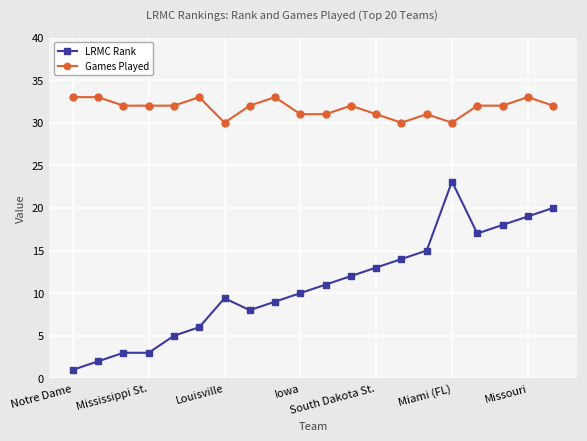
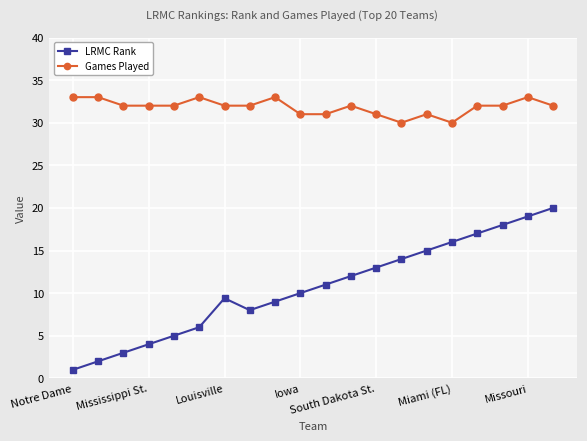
  {
    "LRMC Rank": {
      "Notre Dame": 1,
-     "Mississippi St.": 3,
+     "Mississippi St.": 4,
      "Louisville": 9,
      "Iowa": 10,
      "South Dakota St.": 13,
-     "Miami (FL)": 23,
+     "Miami (FL)": 16,
      "Missouri": 19
    },
    "Games Played": {
      "Notre Dame": 33,
      "Mississippi St.": 32,
-     "Louisville": 30,
+     "Louisville": 32,
      "Iowa": 31,
      "South Dakota St.": 31,
      "Miami (FL)": 30,
      "Missouri": 33
    }
  }
